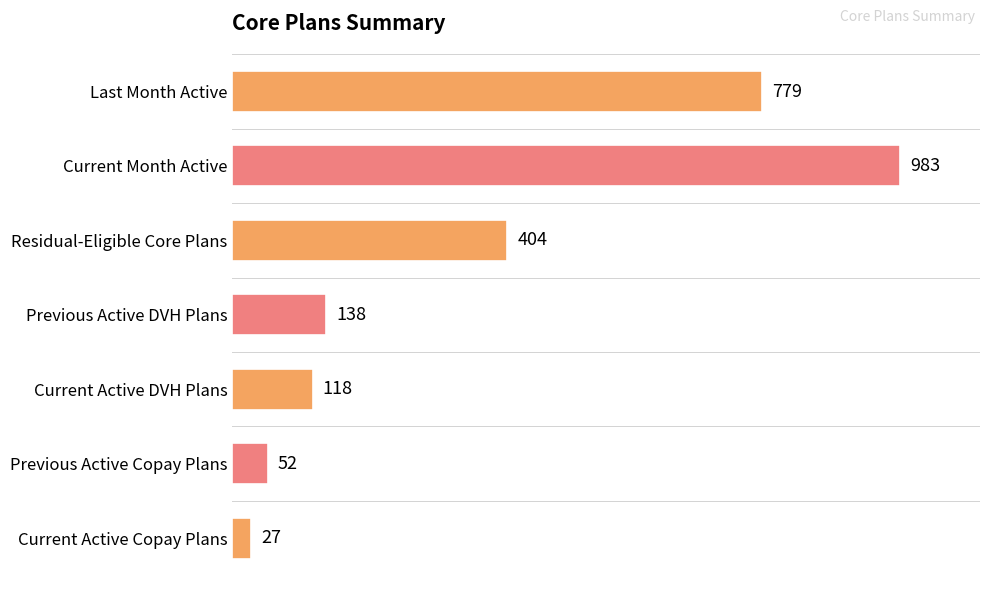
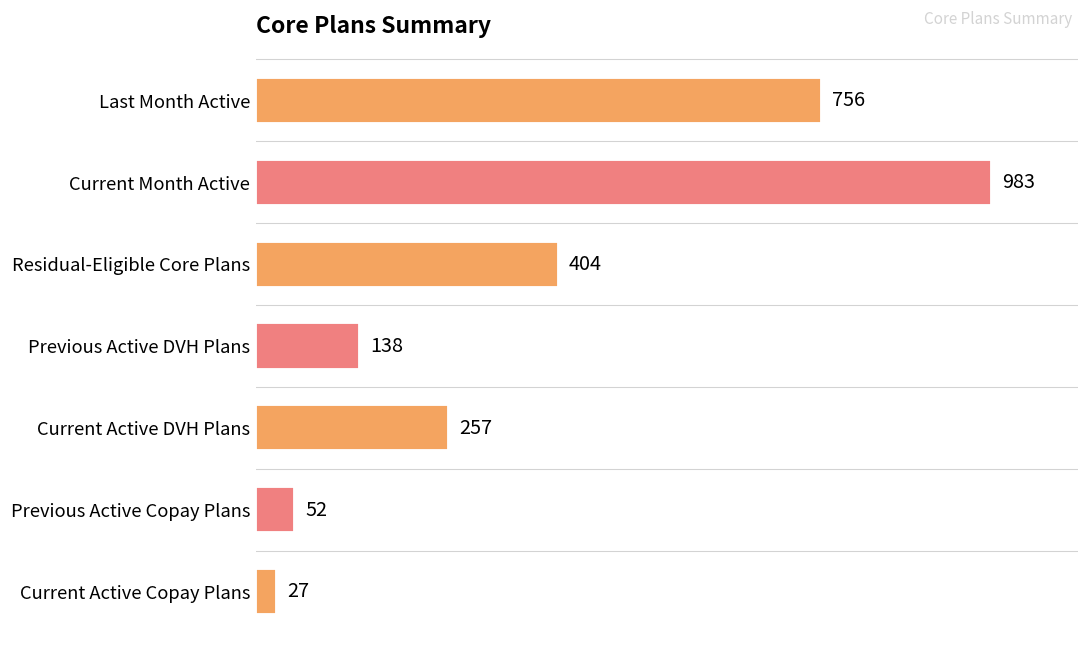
  {
-   "Last Month Active": 779,
+   "Last Month Active": 756,
    "Current Month Active": 983,
    "Residual-Eligible Core Plans": 404,
    "Previous Active DVH Plans": 138,
-   "Current Active DVH Plans": 118,
+   "Current Active DVH Plans": 257,
    "Previous Active Copay Plans": 52,
    "Current Active Copay Plans": 27
  }
